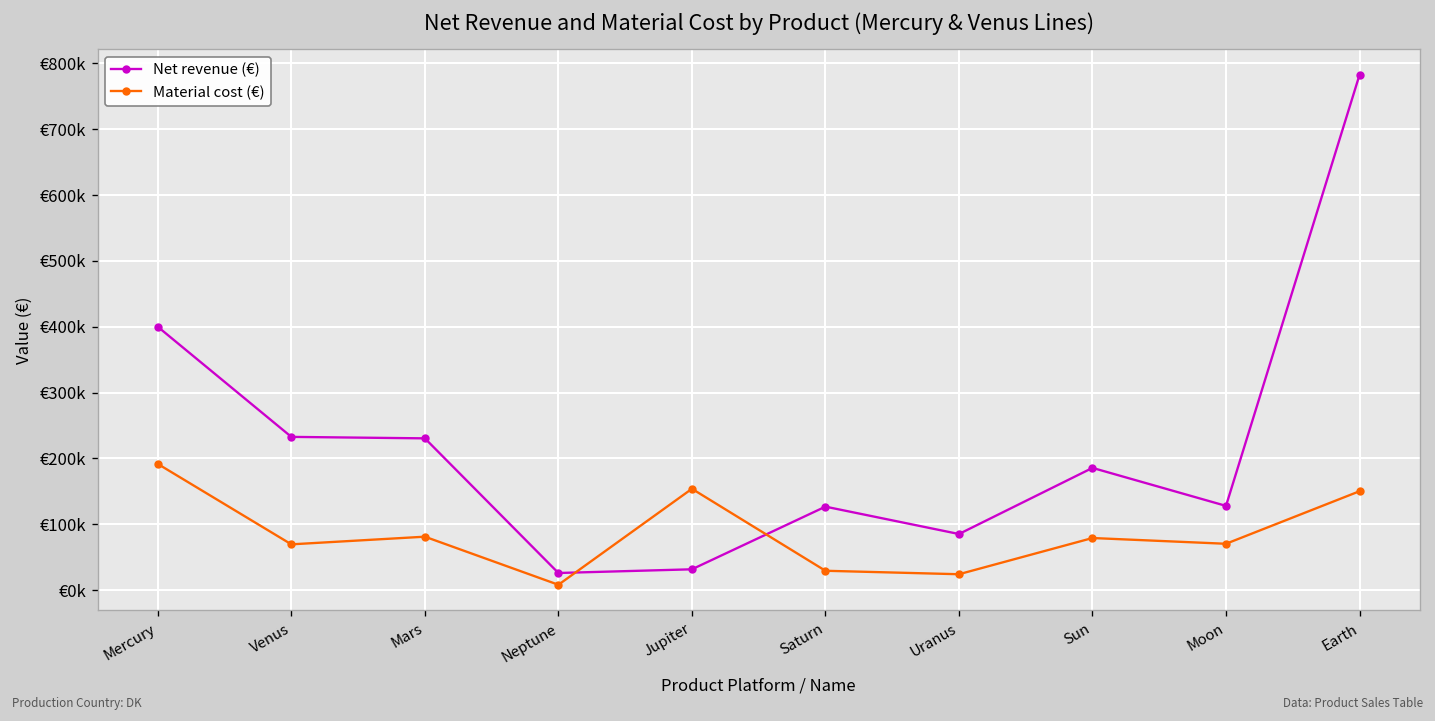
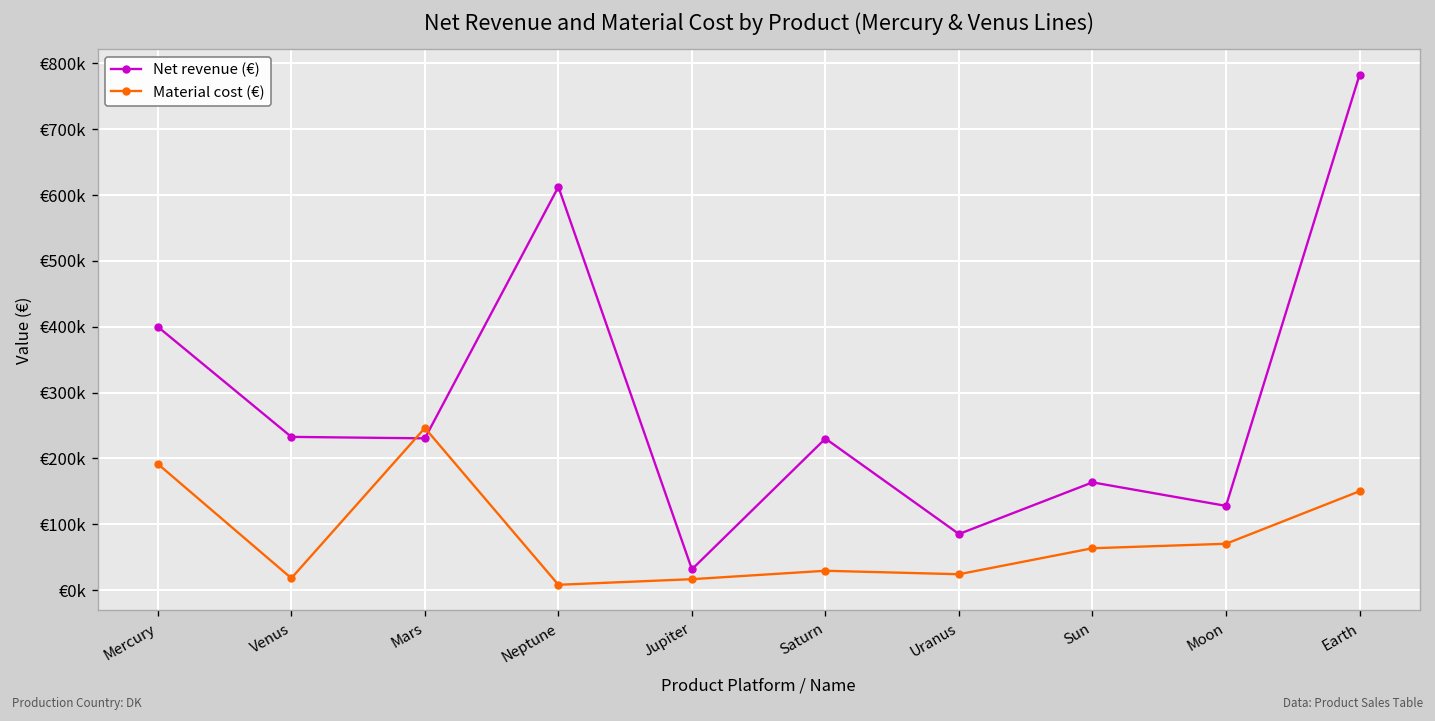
  {
    "Net revenue (€)": {
      "Mercury": "€400000",
      "Venus": "€230000",
      "Mars": "€230000",
-     "Neptune": "€30000",
+     "Neptune": "€610000",
      "Jupiter": "€30000",
-     "Saturn": "€130000",
+     "Saturn": "€230000",
      "Uranus": "€90000",
-     "Sun": "€190000",
+     "Sun": "€160000",
      "Moon": "€130000",
      "Earth": "€780000"
    },
    "Material cost (€)": {
      "Mercury": "€190000",
-     "Venus": "€70000",
-     "Mars": "€80000",
+     "Venus": "€20000",
+     "Mars": "€250000",
      "Neptune": "€10000",
-     "Jupiter": "€150000",
+     "Jupiter": "€20000",
      "Saturn": "€30000",
      "Uranus": "€20000",
-     "Sun": "€80000",
+     "Sun": "€60000",
      "Moon": "€70000",
      "Earth": "€150000"
    }
  }
